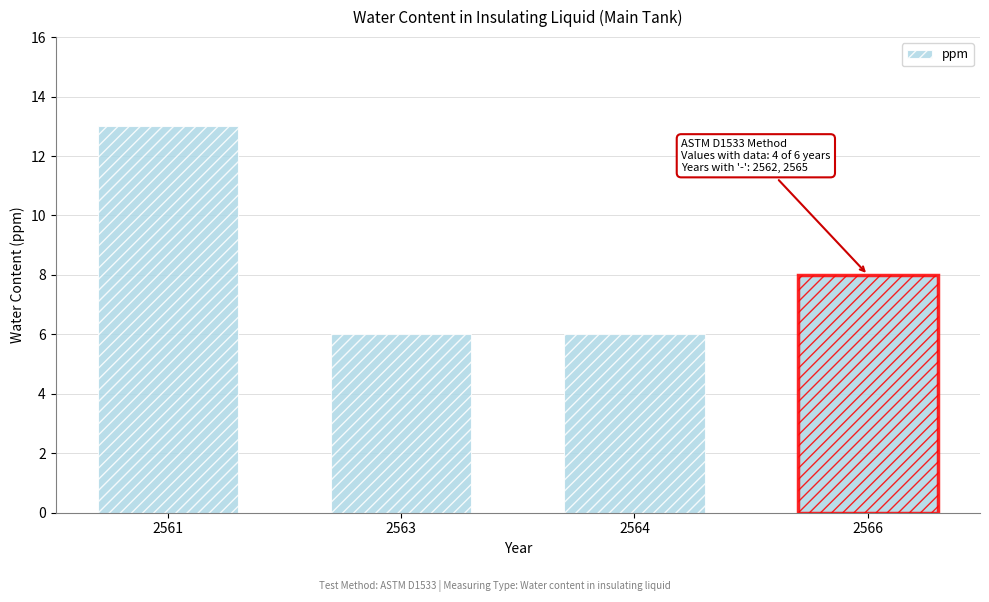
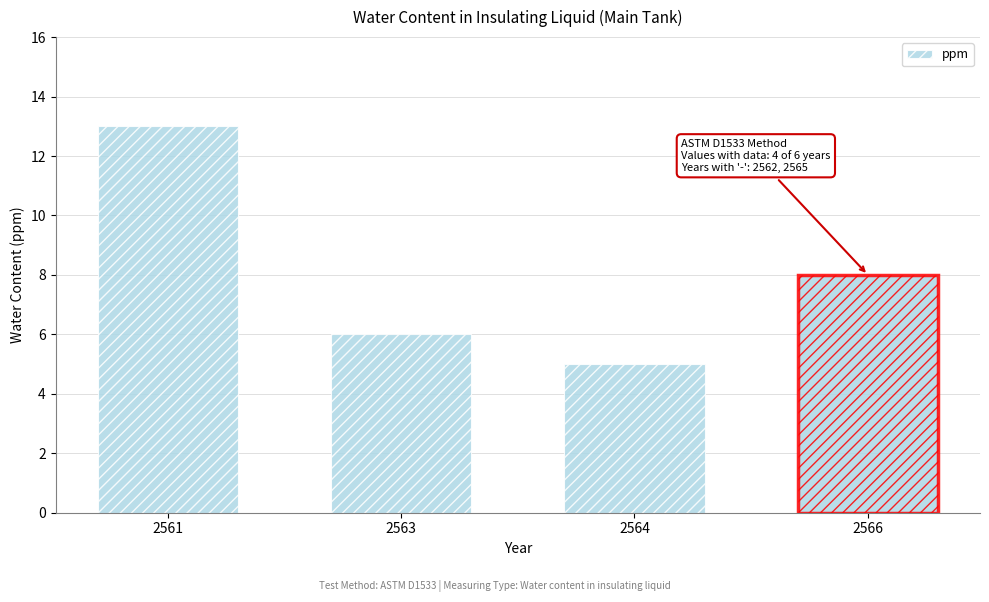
  {
    "2561": 13,
    "2563": 6,
-   "2564": 6
+   "2564": 5
  }
